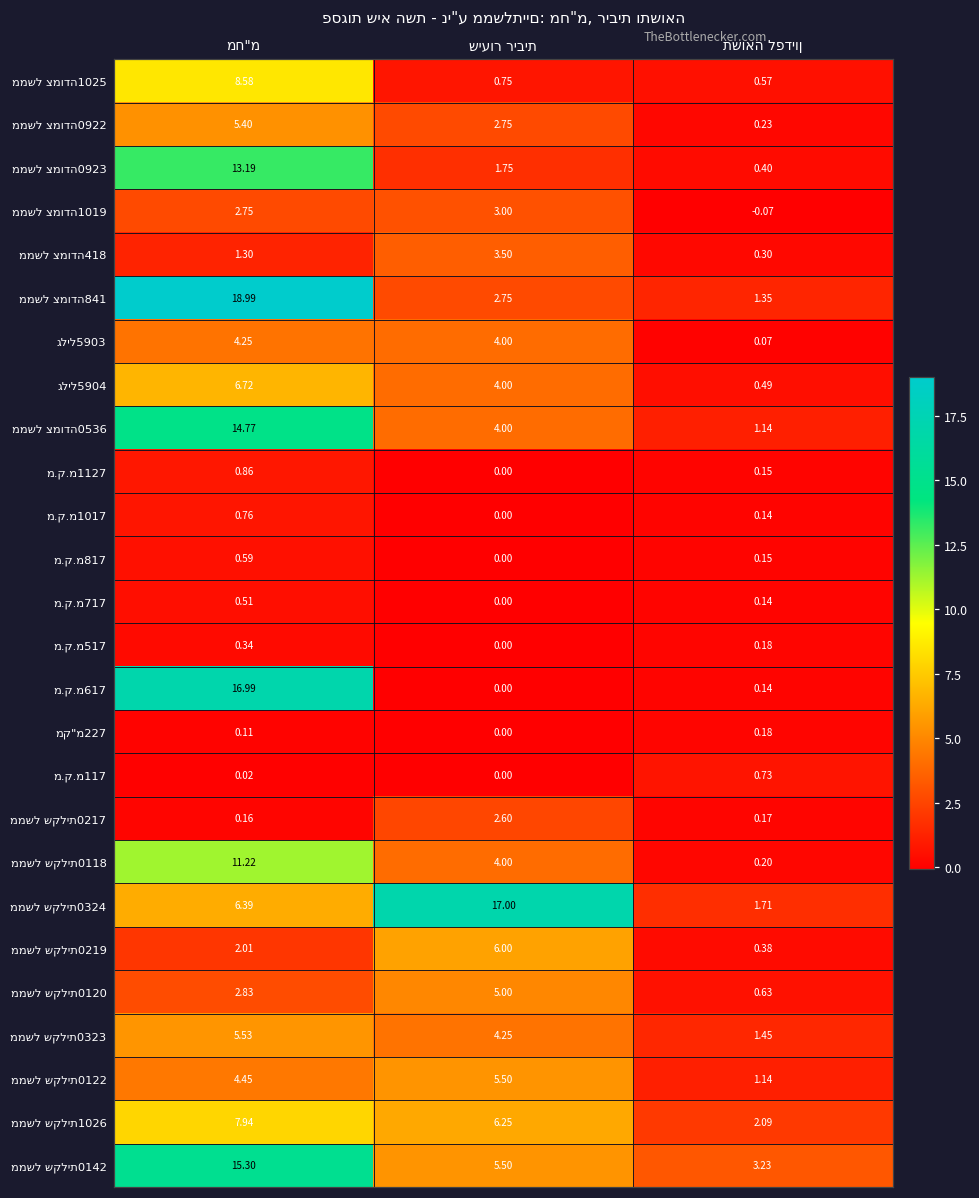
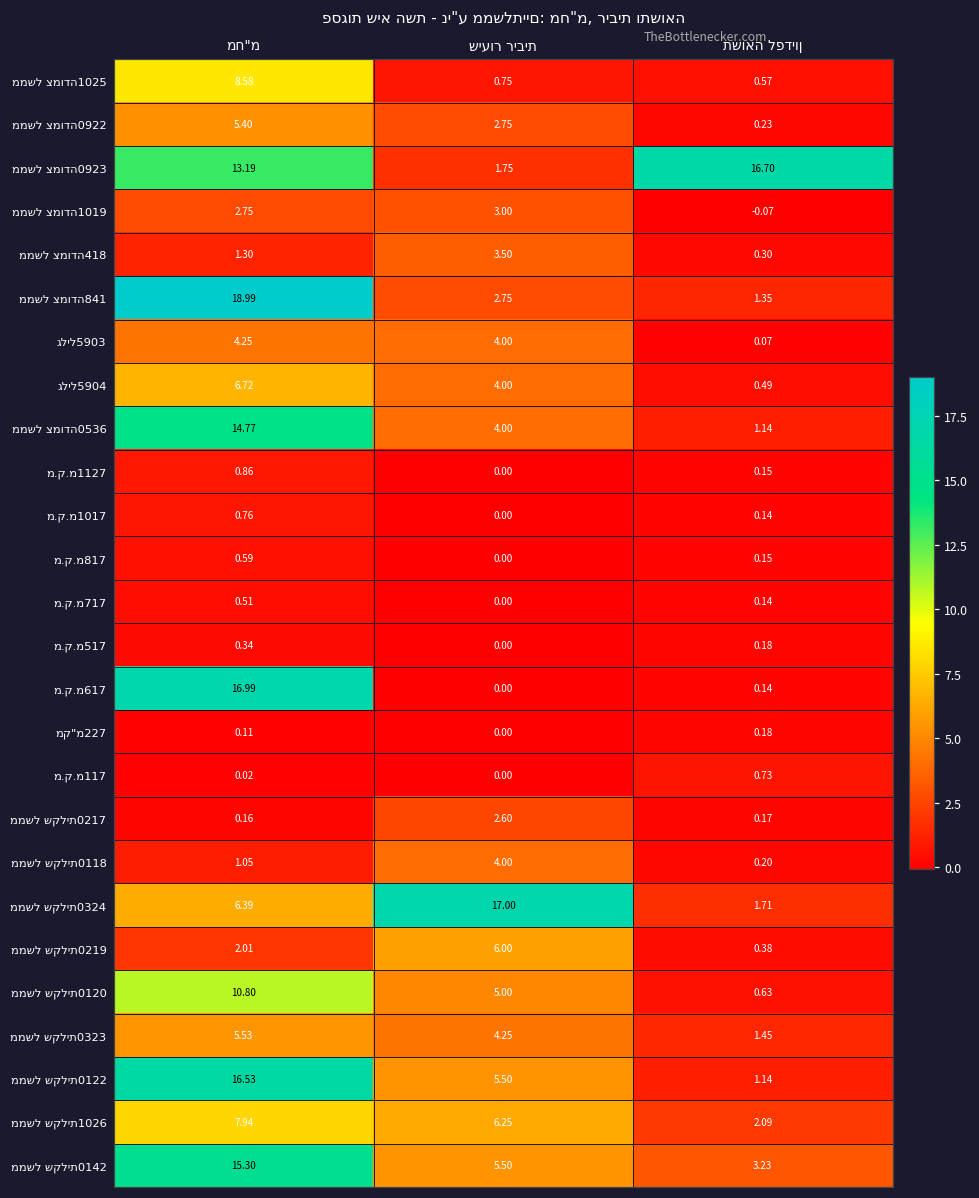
  {
    "ממשל צמודה1025": {
      "מח\"מ": 8.58,
      "שיעור ריבית": 0.75,
      "תשואה לפדיון": 0.57
    },
    "ממשל צמודה0922": {
      "מח\"מ": 5.40,
      "שיעור ריבית": 2.75,
      "תשואה לפדיון": 0.23
    },
    "ממשל צמודה0923": {
      "מח\"מ": 13.19,
      "שיעור ריבית": 1.75,
-     "תשואה לפדיון": 0.40
+     "תשואה לפדיון": 16.70
    },
    "ממשל צמודה1019": {
      "מח\"מ": 2.75,
      "שיעור ריבית": 3.00,
      "תשואה לפדיון": -0.07
    },
    "ממשל צמודה418": {
      "מח\"מ": 1.30,
      "שיעור ריבית": 3.50,
      "תשואה לפדיון": 0.30
    },
    "ממשל צמודה841": {
      "מח\"מ": 18.99,
      "שיעור ריבית": 2.75,
      "תשואה לפדיון": 1.35
    },
    "גליל5903": {
      "מח\"מ": 4.25,
      "שיעור ריבית": 4.00,
      "תשואה לפדיון": 0.07
    },
    "גליל5904": {
      "מח\"מ": 6.72,
      "שיעור ריבית": 4.00,
      "תשואה לפדיון": 0.49
    },
    "ממשל צמודה0536": {
      "מח\"מ": 14.77,
      "שיעור ריבית": 4.00,
      "תשואה לפדיון": 1.14
    },
    "מ.ק.מ1127": {
      "מח\"מ": 0.86,
      "שיעור ריבית": 0.00,
      "תשואה לפדיון": 0.15
    },
    "מ.ק.מ1017": {
      "מח\"מ": 0.76,
      "שיעור ריבית": 0.00,
      "תשואה לפדיון": 0.14
    },
    "מ.ק.מ817": {
      "מח\"מ": 0.59,
      "שיעור ריבית": 0.00,
      "תשואה לפדיון": 0.15
    },
    "מ.ק.מ717": {
      "מח\"מ": 0.51,
      "שיעור ריבית": 0.00,
      "תשואה לפדיון": 0.14
    },
    "מ.ק.מ517": {
      "מח\"מ": 0.34,
      "שיעור ריבית": 0.00,
      "תשואה לפדיון": 0.18
    },
    "מ.ק.מ617": {
      "מח\"מ": 16.99,
      "שיעור ריבית": 0.00,
      "תשואה לפדיון": 0.14
    },
    "מק\"מ227": {
      "מח\"מ": 0.11,
      "שיעור ריבית": 0.00,
      "תשואה לפדיון": 0.18
    },
    "מ.ק.מ117": {
      "מח\"מ": 0.02,
      "שיעור ריבית": 0.00,
      "תשואה לפדיון": 0.73
    },
    "ממשל שקלית0217": {
      "מח\"מ": 0.16,
      "שיעור ריבית": 2.60,
      "תשואה לפדיון": 0.17
    },
    "ממשל שקלית0118": {
-     "מח\"מ": 11.22,
+     "מח\"מ": 1.05,
      "שיעור ריבית": 4.00,
      "תשואה לפדיון": 0.20
    },
    "ממשל שקלית0324": {
      "מח\"מ": 6.39,
      "שיעור ריבית": 17.00,
      "תשואה לפדיון": 1.71
    },
    "ממשל שקלית0219": {
      "מח\"מ": 2.01,
      "שיעור ריבית": 6.00,
      "תשואה לפדיון": 0.38
    },
    "ממשל שקלית0120": {
-     "מח\"מ": 2.83,
+     "מח\"מ": 10.80,
      "שיעור ריבית": 5.00,
      "תשואה לפדיון": 0.63
    },
    "ממשל שקלית0323": {
      "מח\"מ": 5.53,
      "שיעור ריבית": 4.25,
      "תשואה לפדיון": 1.45
    },
    "ממשל שקלית0122": {
-     "מח\"מ": 4.45,
+     "מח\"מ": 16.53,
      "שיעור ריבית": 5.50,
      "תשואה לפדיון": 1.14
    },
    "ממשל שקלית1026": {
      "מח\"מ": 7.94,
      "שיעור ריבית": 6.25,
      "תשואה לפדיון": 2.09
    },
    "ממשל שקלית0142": {
      "מח\"מ": 15.30,
      "שיעור ריבית": 5.50,
      "תשואה לפדיון": 3.23
    }
  }
